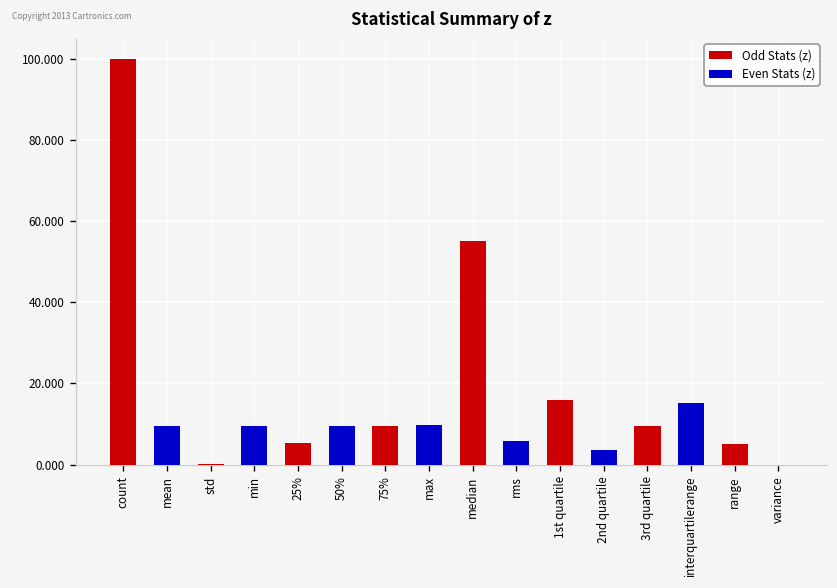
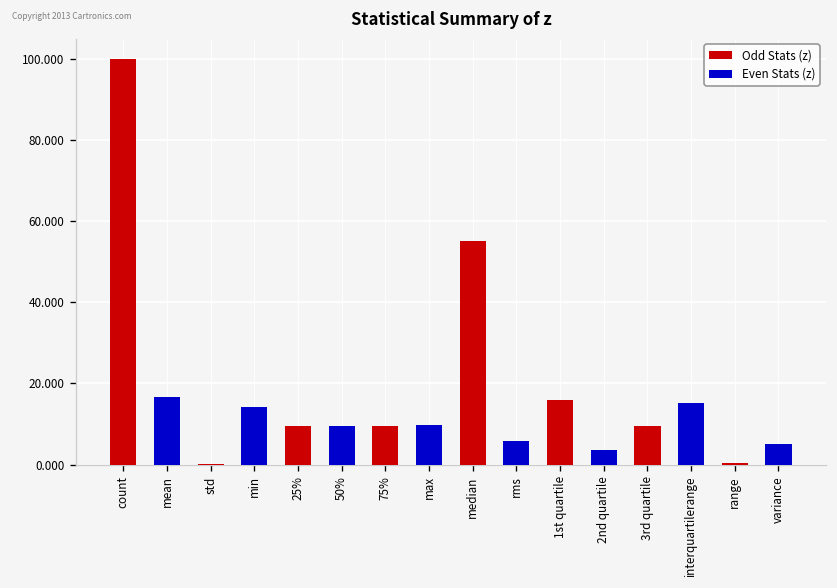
  {
    "Odd Stats (z)": {
      "count": 100,
-     "25%": 5,
+     "25%": 10,
      "75%": 10,
      "median": 55,
      "1st quartile": 16,
      "3rd quartile": 10,
-     "range": 5
+     "range": 0
    },
    "Even Stats (z)": {
-     "mean": 10,
-     "min": 9,
+     "mean": 17,
+     "min": 14,
      "50%": 10,
      "max": 10,
      "rms": 6,
      "2nd quartile": 4,
      "interquartilerange": 15,
-     "variance": 0
+     "variance": 5
    }
  }
